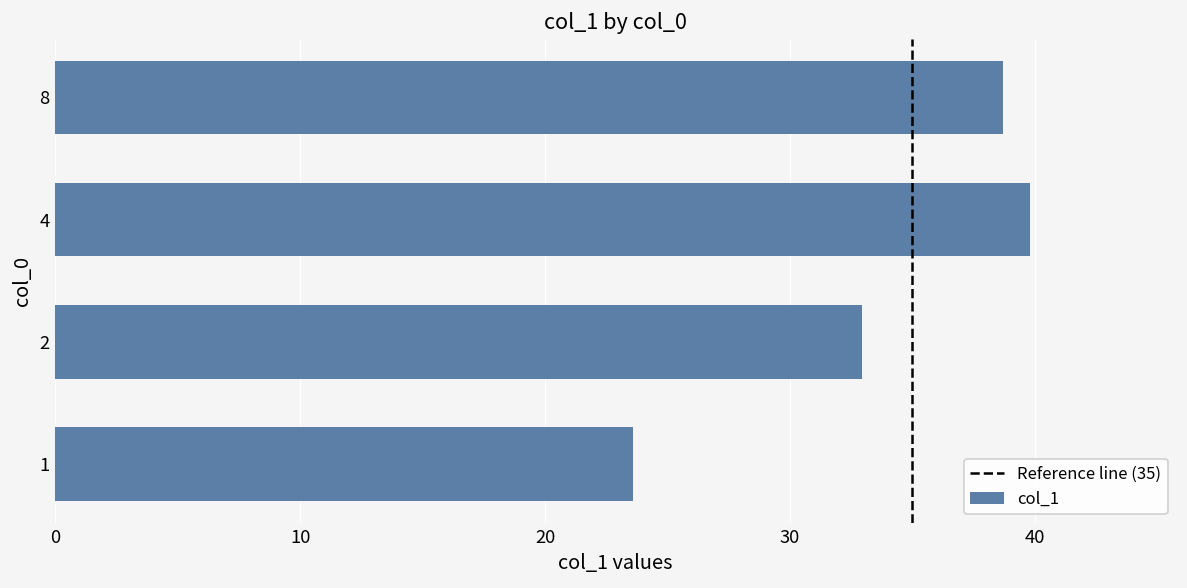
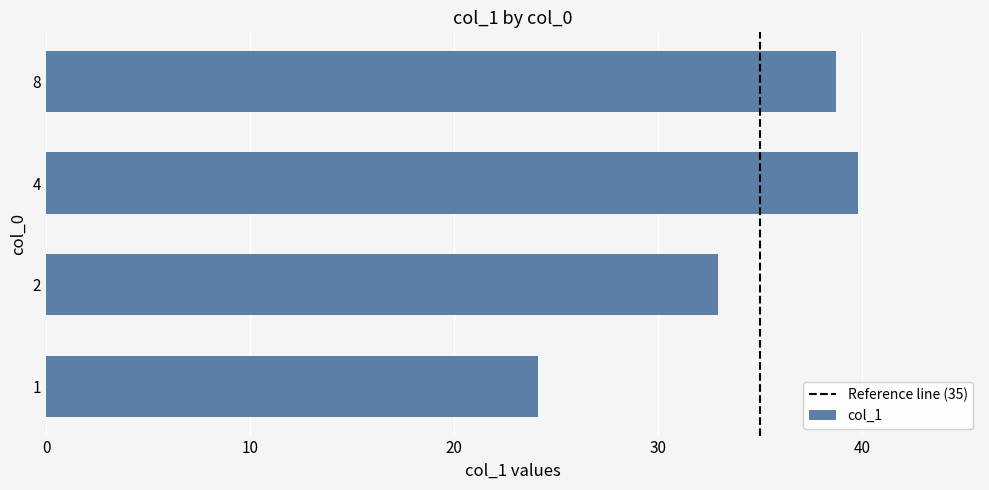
  {
    "8": 38.7,
    "4": 39.8,
    "2": 32.9,
-   "1": 23.6
+   "1": 24.1
  }
